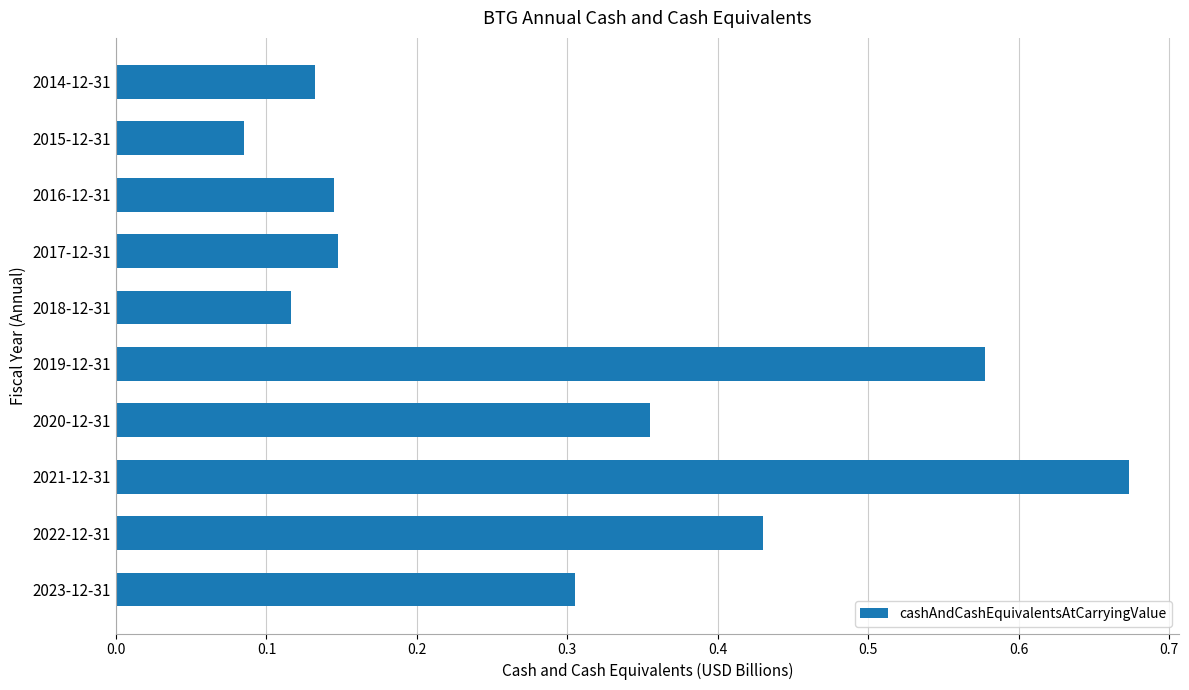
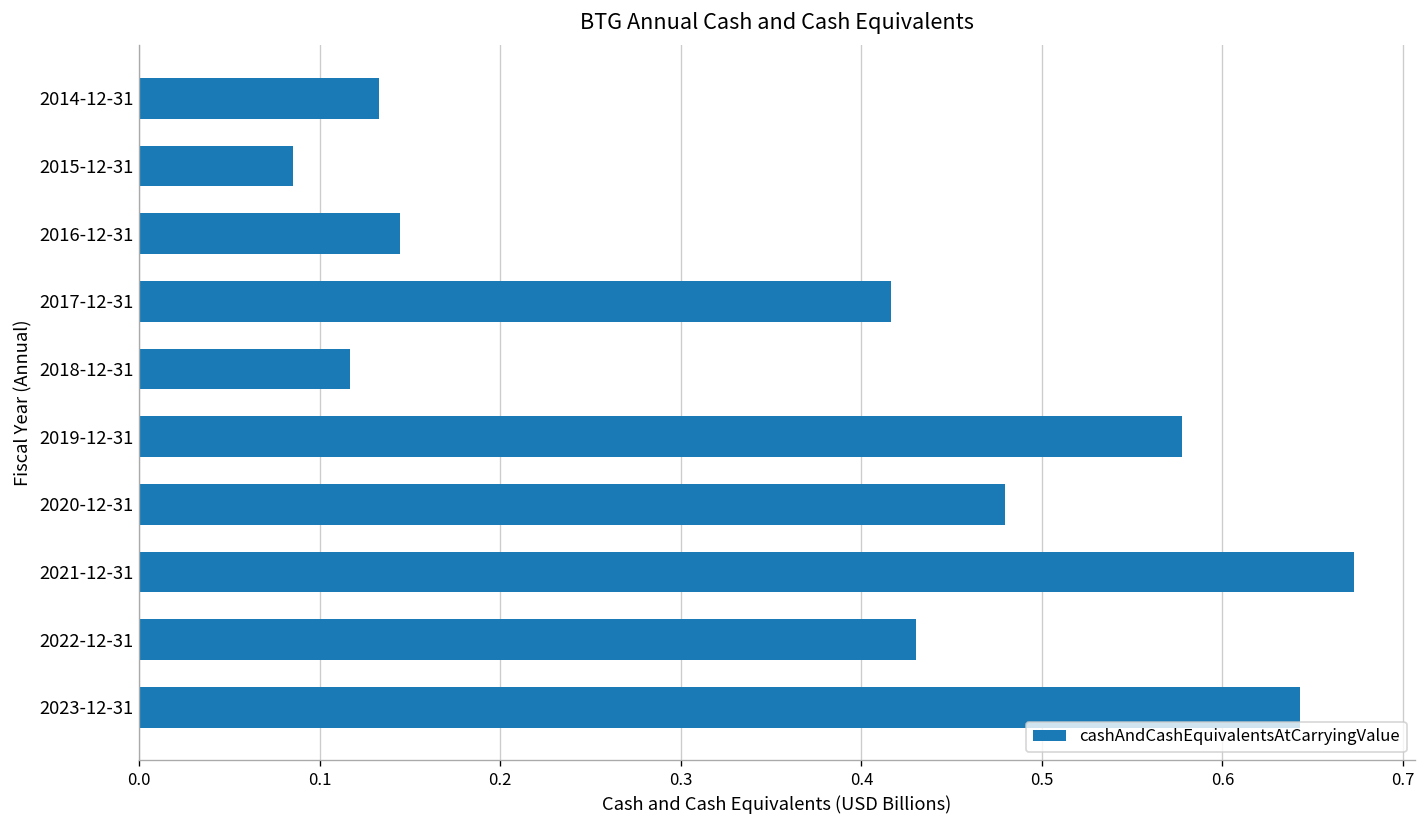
  {
    "2014-12-31": 0.133,
    "2015-12-31": 0.085,
    "2016-12-31": 0.145,
-   "2017-12-31": 0.147,
+   "2017-12-31": 0.416,
    "2018-12-31": 0.116,
    "2019-12-31": 0.577,
-   "2020-12-31": 0.355,
+   "2020-12-31": 0.480,
    "2021-12-31": 0.673,
    "2022-12-31": 0.430,
-   "2023-12-31": 0.305
+   "2023-12-31": 0.643
  }
